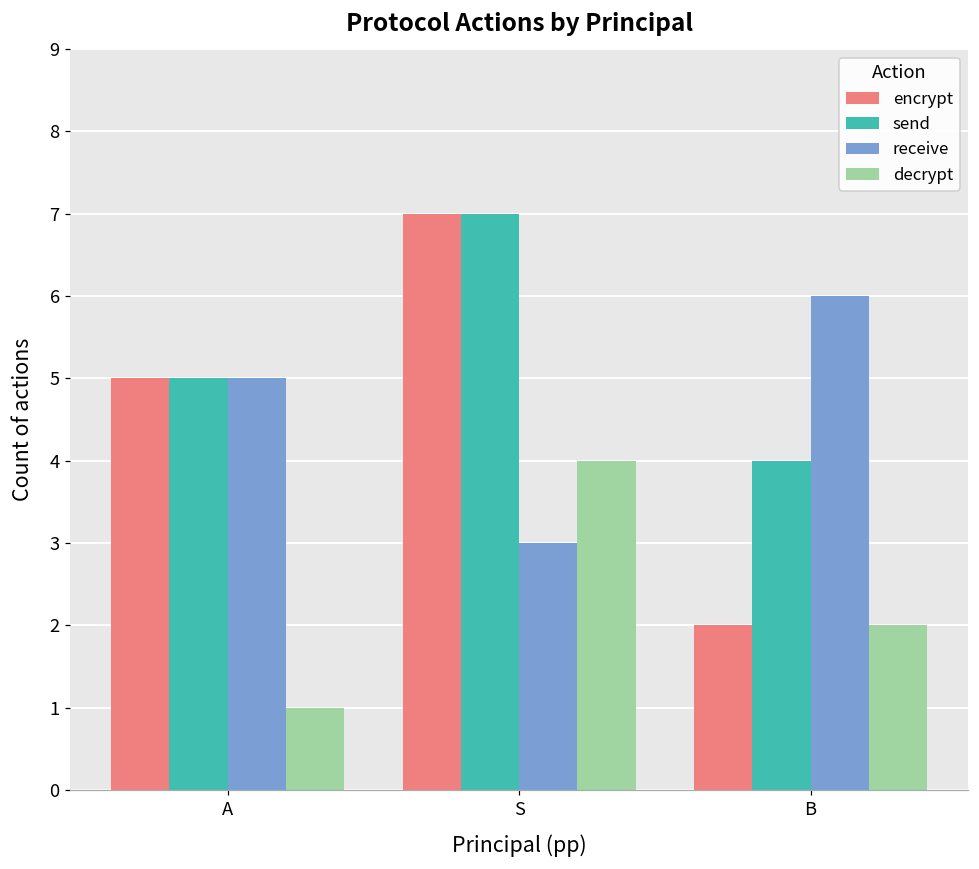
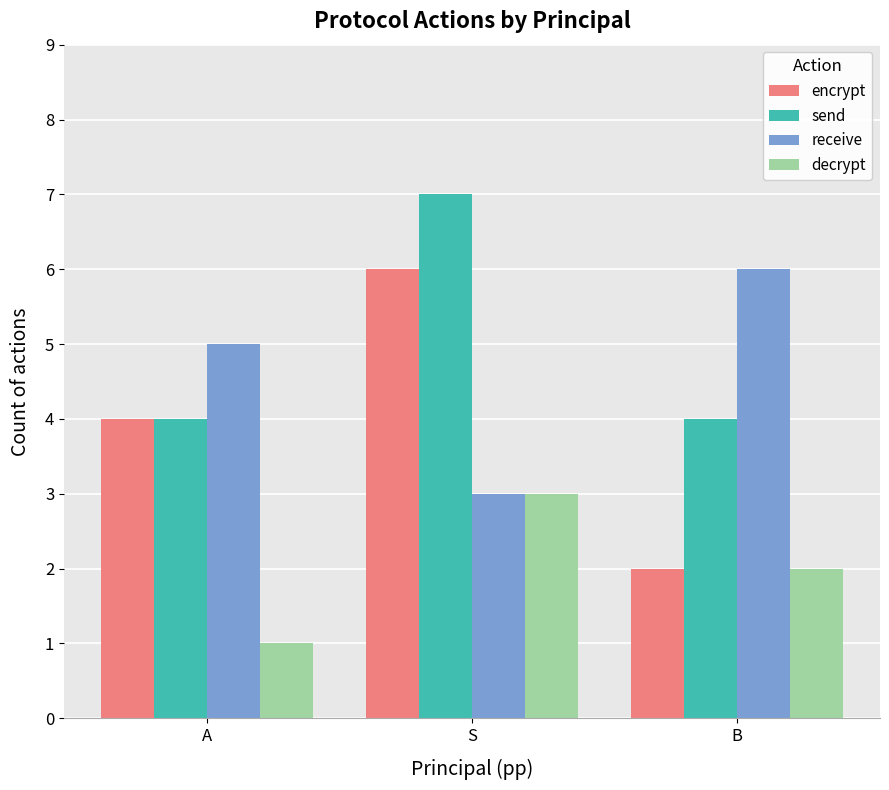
  {
    "encrypt": {
-     "A": 5,
-     "S": 7,
+     "A": 4,
+     "S": 6,
      "B": 2
    },
    "send": {
-     "A": 5,
+     "A": 4,
      "S": 7,
      "B": 4
    },
    "receive": {
      "A": 5,
      "S": 3,
      "B": 6
    },
    "decrypt": {
      "A": 1,
-     "S": 4,
+     "S": 3,
      "B": 2
    }
  }
